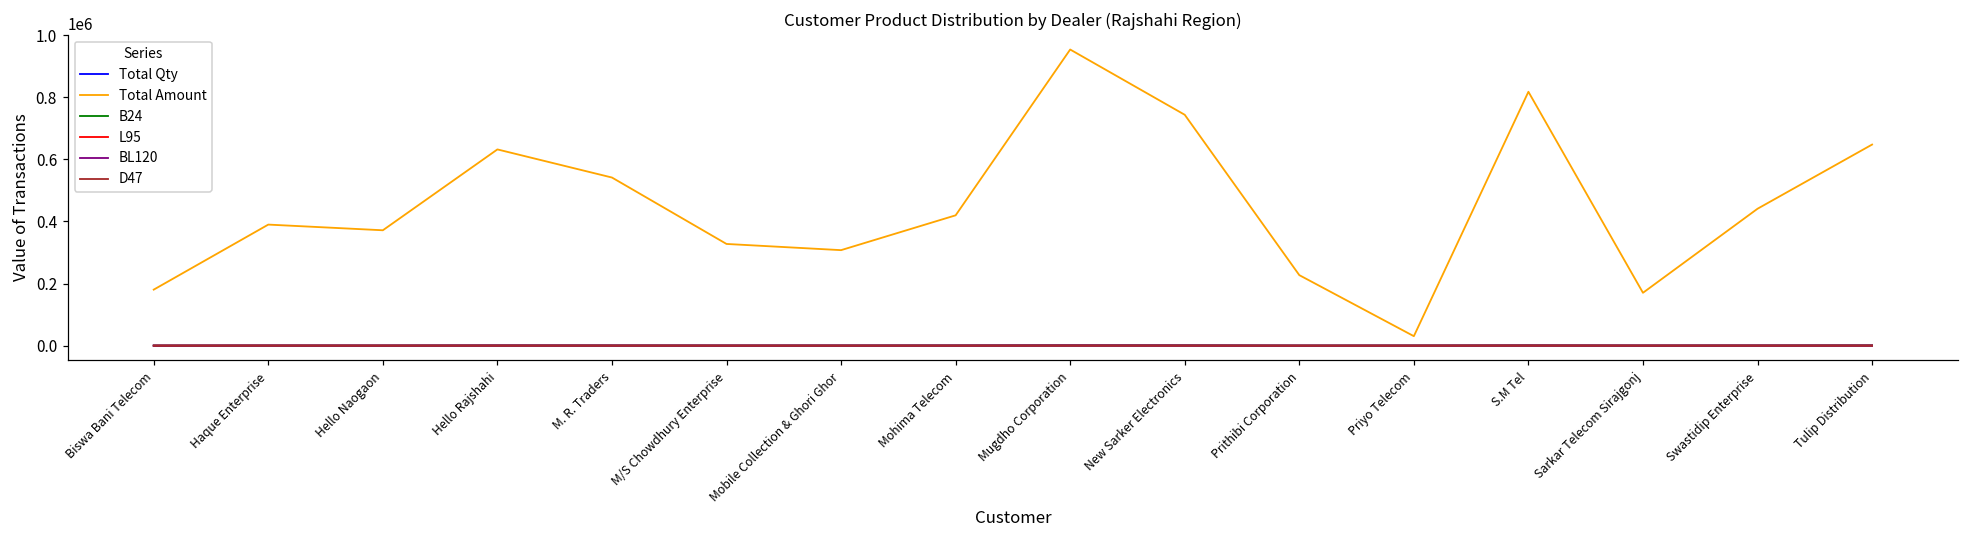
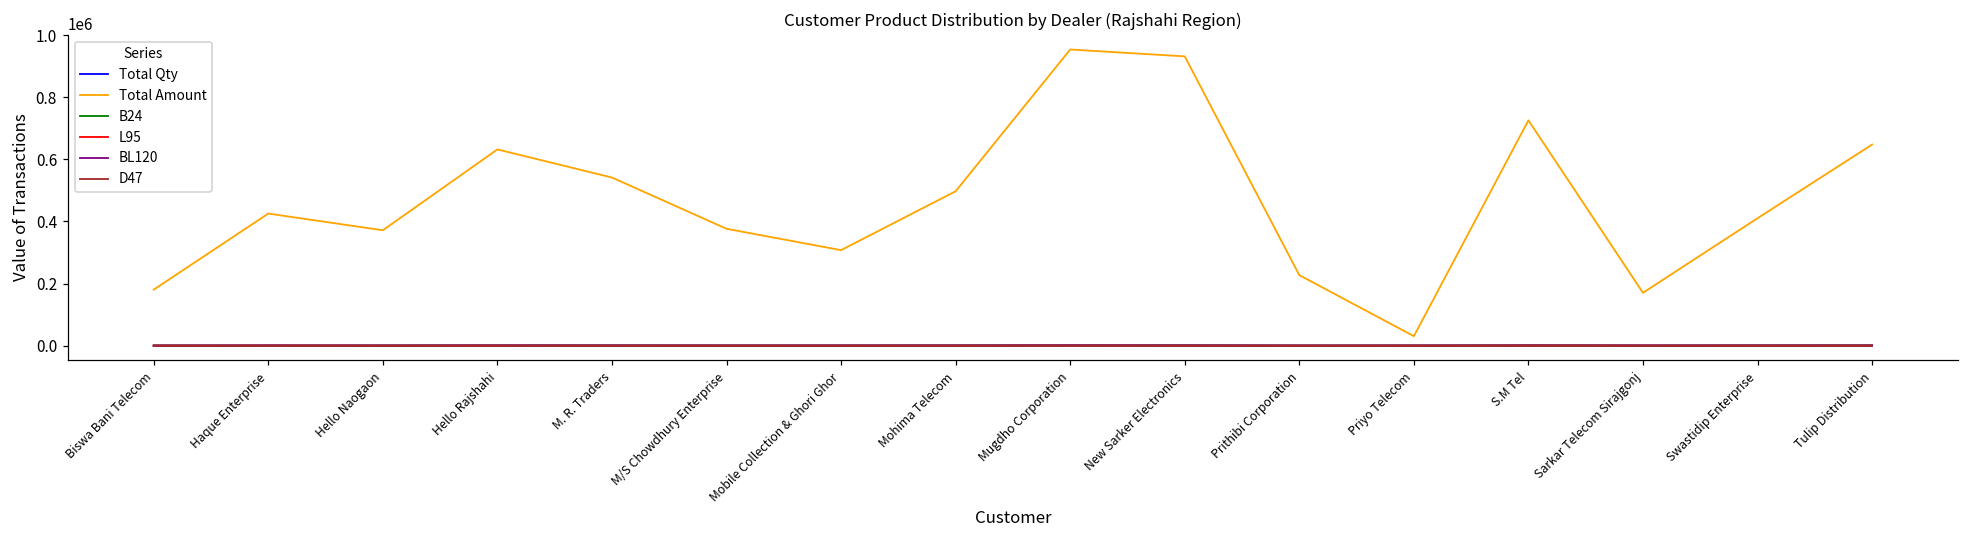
  {
    "D47": {
      "Biswa Bani Telecom": 0,
      "Haque Enterprise": 0,
      "Hello Naogaon": 0,
      "Hello Rajshahi": 0,
      "M. R. Traders": 0,
      "M/S Chowdhury Enterprise": 0,
      "Mobile Collection & Ghori Ghor": 0,
      "Mohima Telecom": 0,
      "Mugdho Corporation": 0,
      "New Sarker Electronics": 0,
      "Prithibi Corporation": 0,
      "Priyo Telecom": 0,
      "S.M Tel": 0,
      "Sarkar Telecom Sirajgonj": 0,
      "Swastidip Enterprise": 0,
      "Tulip Distribution": 0
    },
    "Total Amount": {
      "Biswa Bani Telecom": 180000,
-     "Haque Enterprise": 390000,
+     "Haque Enterprise": 430000,
      "Hello Naogaon": 370000,
      "Hello Rajshahi": 630000,
      "M. R. Traders": 540000,
-     "M/S Chowdhury Enterprise": 330000,
+     "M/S Chowdhury Enterprise": 380000,
      "Mobile Collection & Ghori Ghor": 310000,
-     "Mohima Telecom": 420000,
+     "Mohima Telecom": 500000,
      "Mugdho Corporation": 950000,
-     "New Sarker Electronics": 740000,
+     "New Sarker Electronics": 930000,
      "Prithibi Corporation": 230000,
      "Priyo Telecom": 30000,
-     "S.M Tel": 820000,
+     "S.M Tel": 730000,
      "Sarkar Telecom Sirajgonj": 170000,
-     "Swastidip Enterprise": 440000,
+     "Swastidip Enterprise": 410000,
      "Tulip Distribution": 650000
    }
  }
